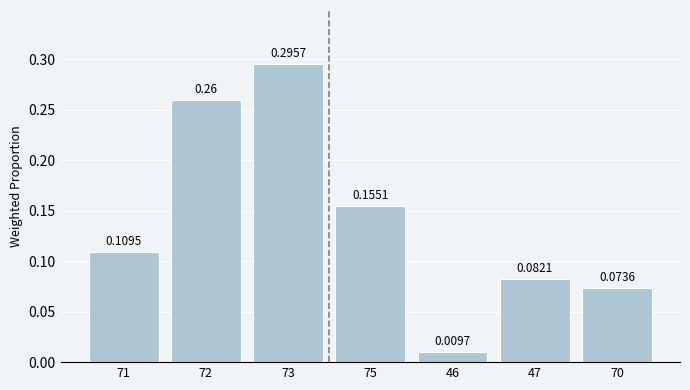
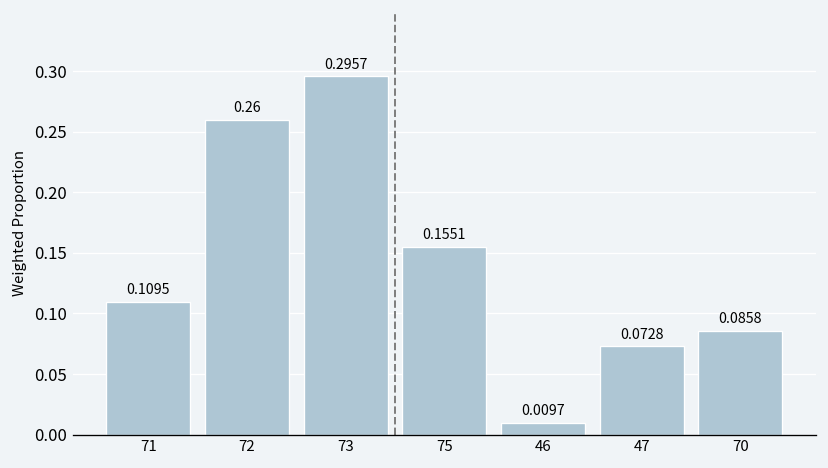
  {
    "71": 0.1095,
    "72": 0.26,
    "73": 0.2957,
    "75": 0.1551,
    "46": 0.0097,
-   "47": 0.0821,
-   "70": 0.0736
+   "47": 0.0728,
+   "70": 0.0858
  }
